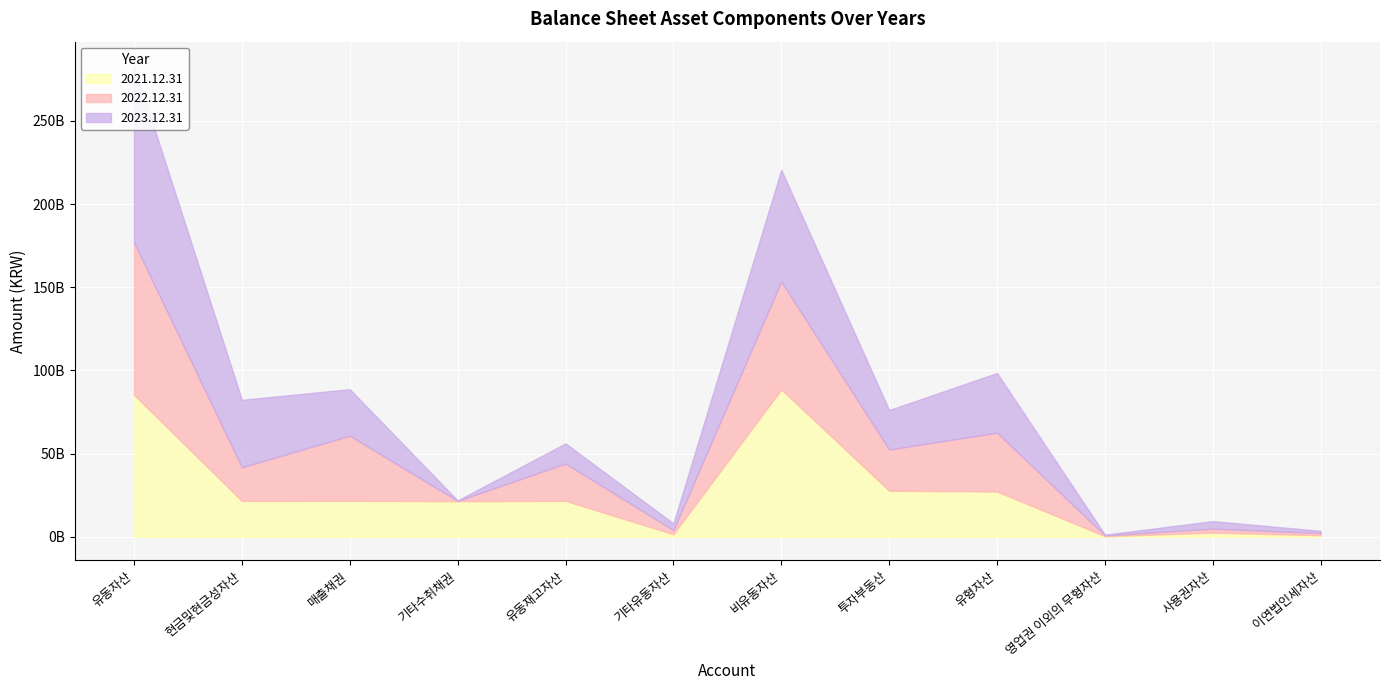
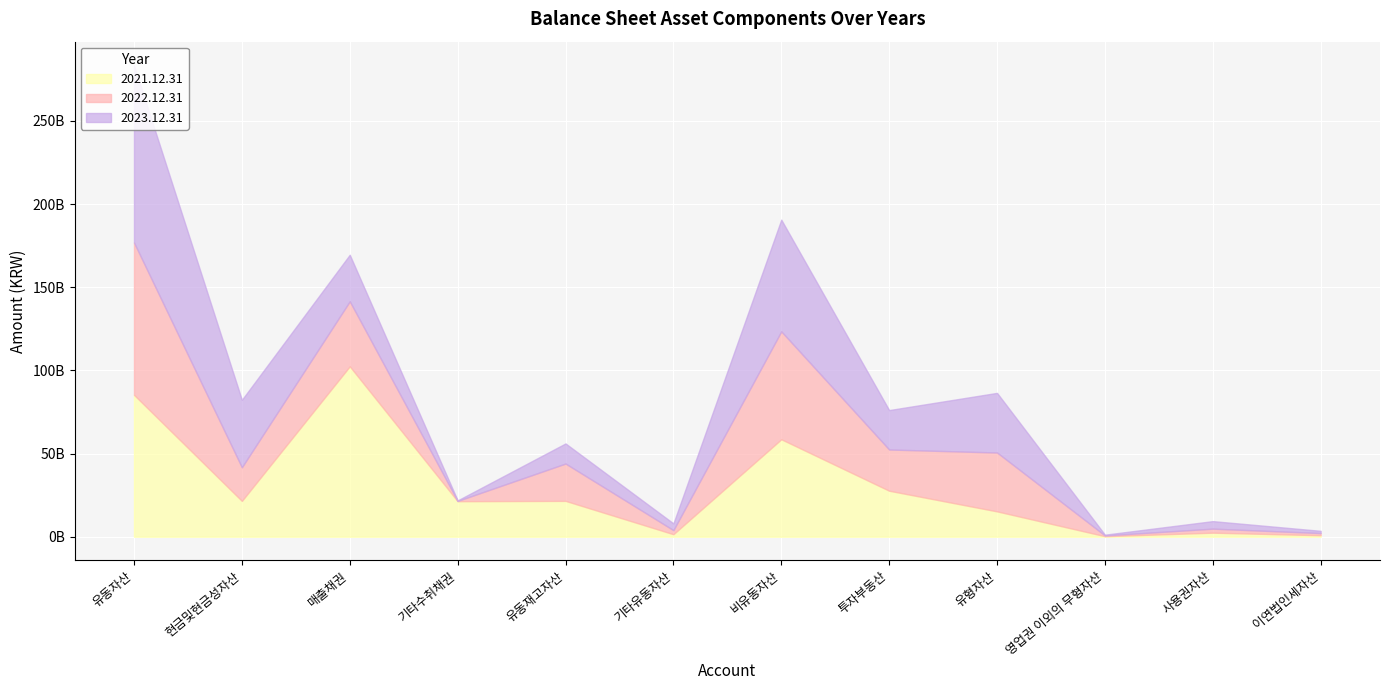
  {
    "2021.12.31": {
      "유동자산": 85000000000,
      "현금및현금성자산": 22000000000,
-     "매출채권": 22000000000,
+     "매출채권": 102000000000,
      "유동재고자산": 22000000000,
      "기타유동자산": 2000000000,
-     "비유동자산": 89000000000,
+     "비유동자산": 59000000000,
      "투자부동산": 28000000000,
-     "유형자산": 27000000000,
+     "유형자산": 15000000000,
      "사용권자산": 2000000000
    },
    "2022.12.31": {
      "유동자산": 92000000000,
      "현금및현금성자산": 20000000000,
      "매출채권": 39000000000,
      "유동재고자산": 22000000000,
      "기타유동자산": 2000000000,
      "비유동자산": 65000000000,
      "투자부동산": 25000000000,
      "유형자산": 35000000000,
      "사용권자산": 2000000000
    },
    "2023.12.31": {
      "현금및현금성자산": 41000000000,
      "매출채권": 28000000000,
      "유동재고자산": 12000000000,
      "기타유동자산": 4000000000,
      "비유동자산": 67000000000,
      "투자부동산": 24000000000,
      "유형자산": 36000000000,
      "사용권자산": 5000000000
    }
  }
